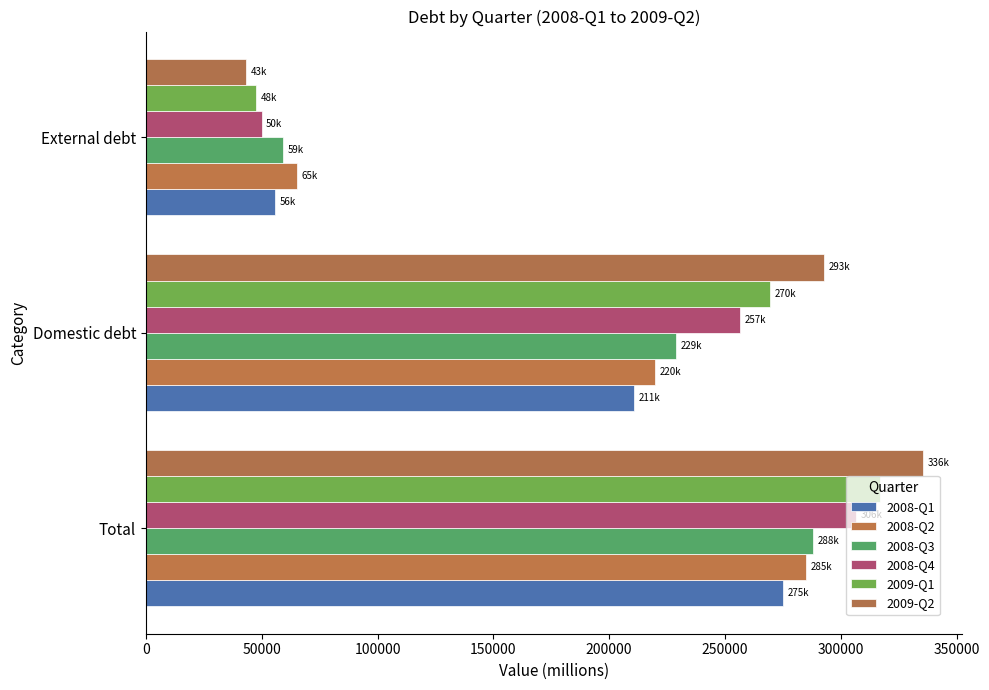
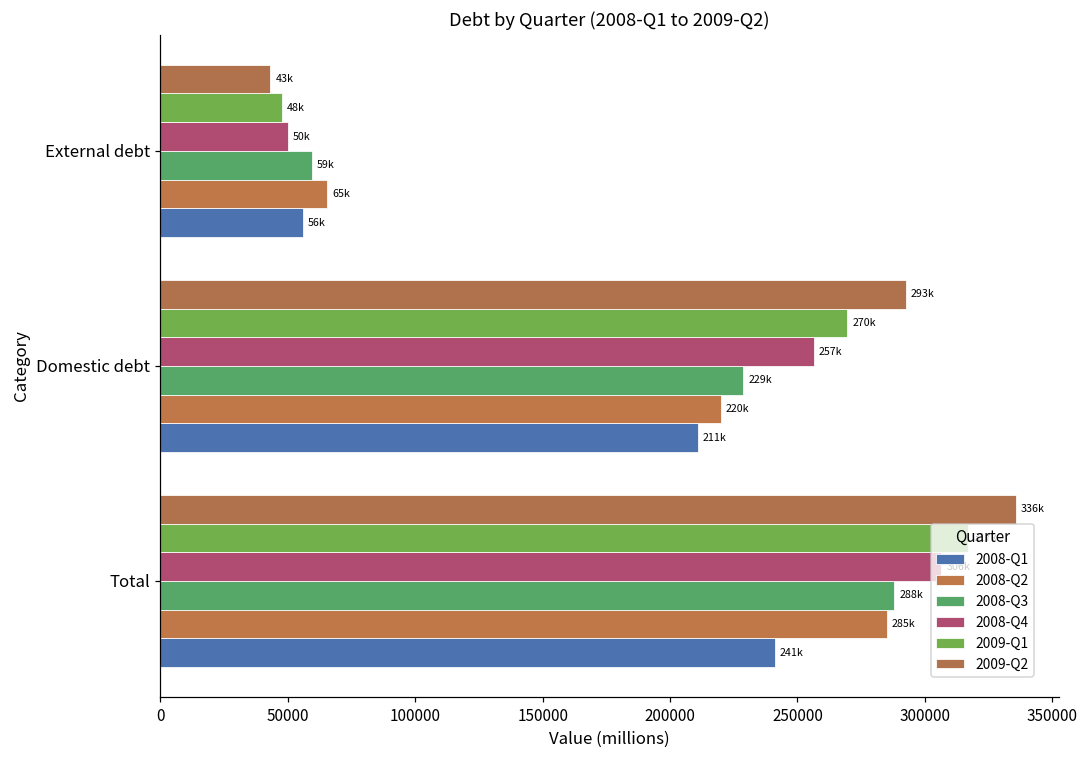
  {
    "2008-Q1": {
      "External debt": "56k",
      "Domestic debt": "211k",
-     "Total": "275k"
+     "Total": "241k"
    }
  }
